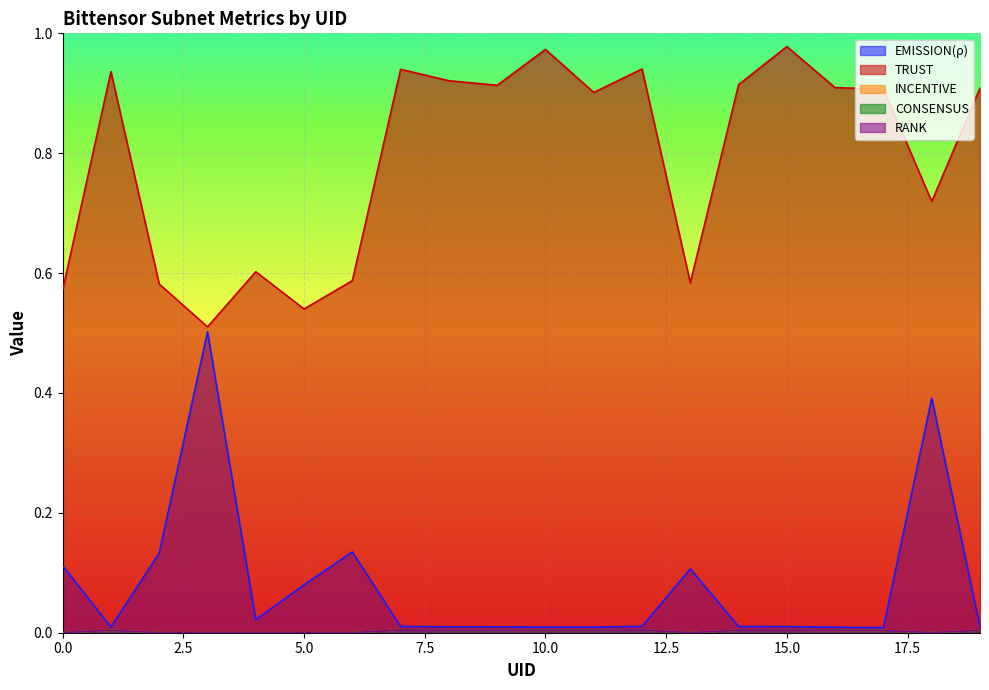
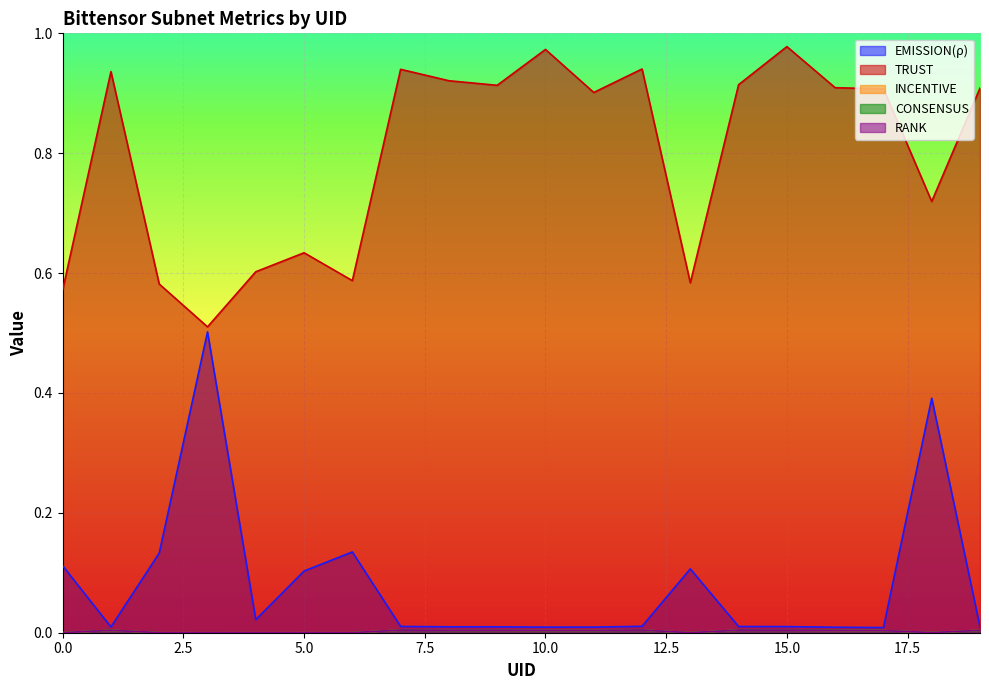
  {
    "EMISSION(ρ)": {
      "0.0": 0.11,
-     "5.0": 0.08,
+     "5.0": 0.10,
      "10.0": 0.01,
      "15.0": 0.01
    },
    "TRUST": {
      "0.0": 0.57,
-     "5.0": 0.54,
+     "5.0": 0.63,
      "10.0": 0.97,
      "15.0": 0.98
    },
    "RANK": {
      "0.0": 0.00,
      "5.0": 0.00,
      "10.0": 0.00,
      "15.0": 0.00
    }
  }
